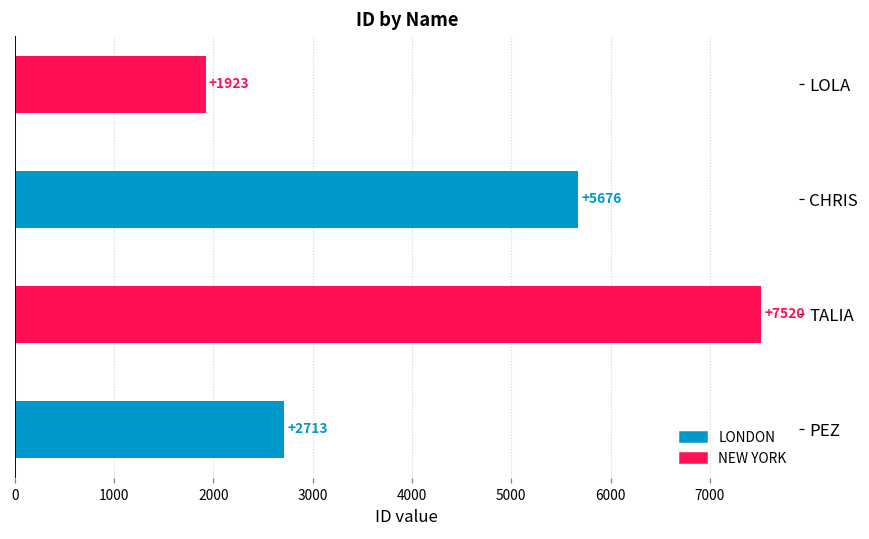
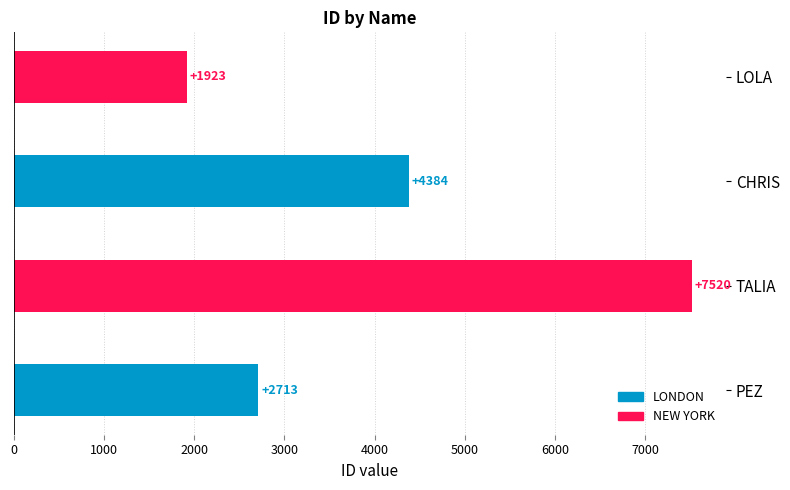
  {
    "LOLA": "+1923",
-   "CHRIS": "+5676",
+   "CHRIS": "+4384",
    "TALIA": "+7520",
    "PEZ": "+2713"
  }
